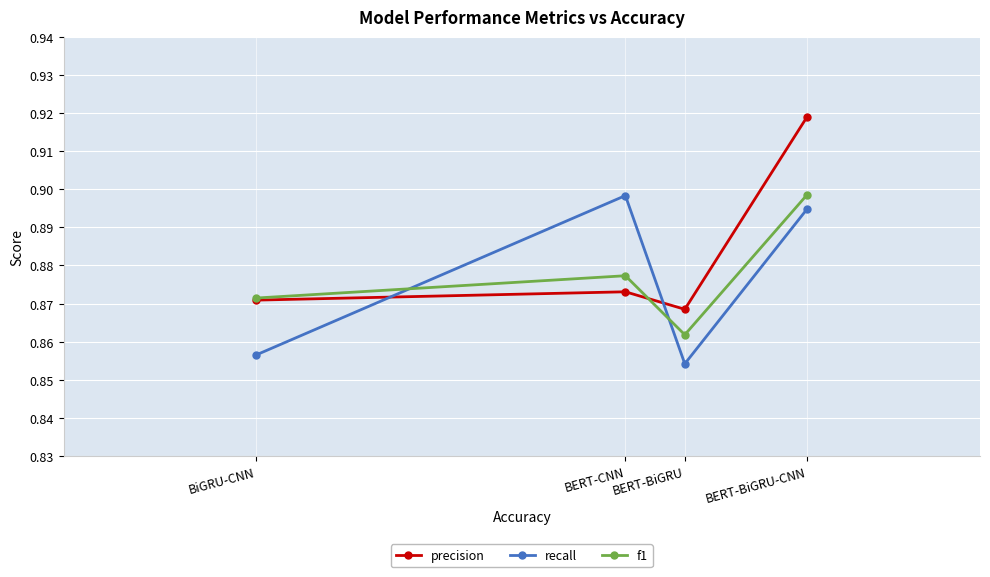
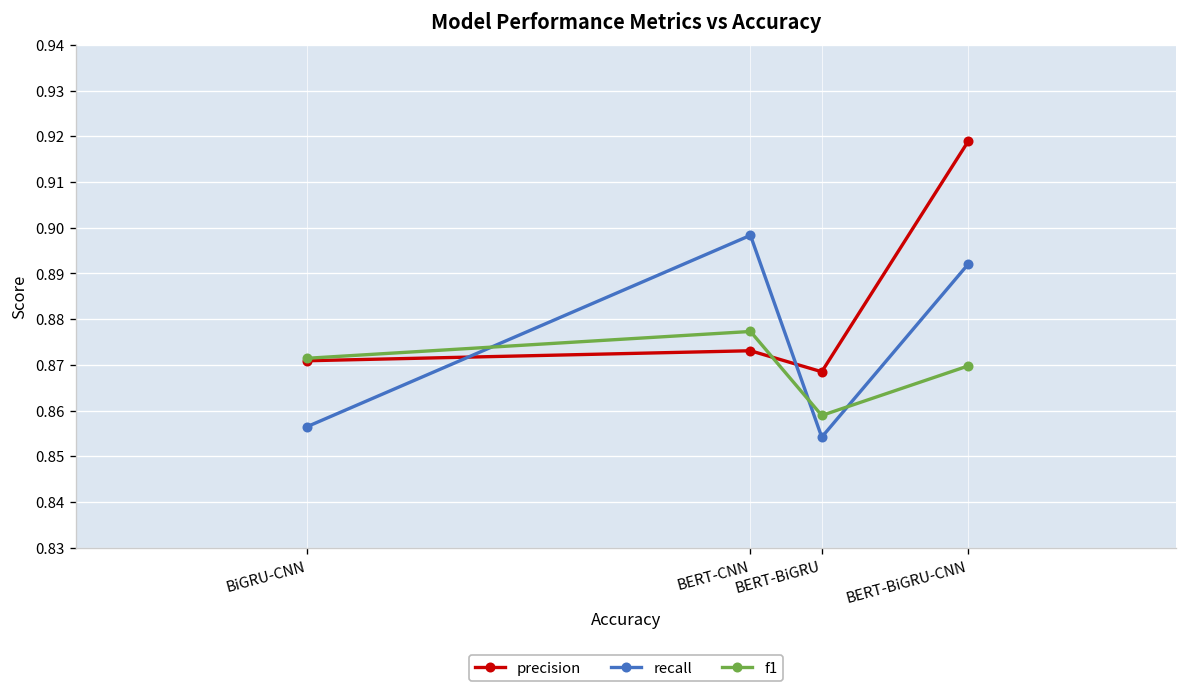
  {
    "precision": {
      "BERT-CNN": 0.873,
      "BERT-BiGRU": 0.868,
      "BERT-BiGRU-CNN": 0.919
    },
    "recall": {
      "BiGRU-CNN": 0.856,
      "BERT-CNN": 0.898,
      "BERT-BiGRU": 0.854,
-     "BERT-BiGRU-CNN": 0.895
+     "BERT-BiGRU-CNN": 0.892
    },
    "f1": {
      "BERT-CNN": 0.877,
-     "BERT-BiGRU": 0.862,
-     "BERT-BiGRU-CNN": 0.898
+     "BERT-BiGRU": 0.859,
+     "BERT-BiGRU-CNN": 0.870
    }
  }
